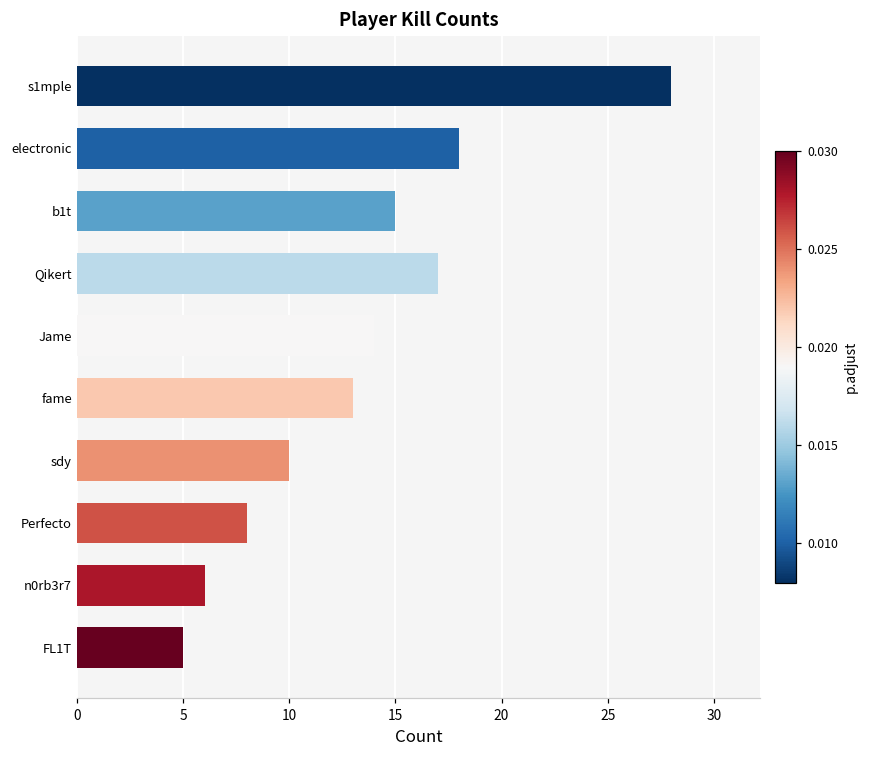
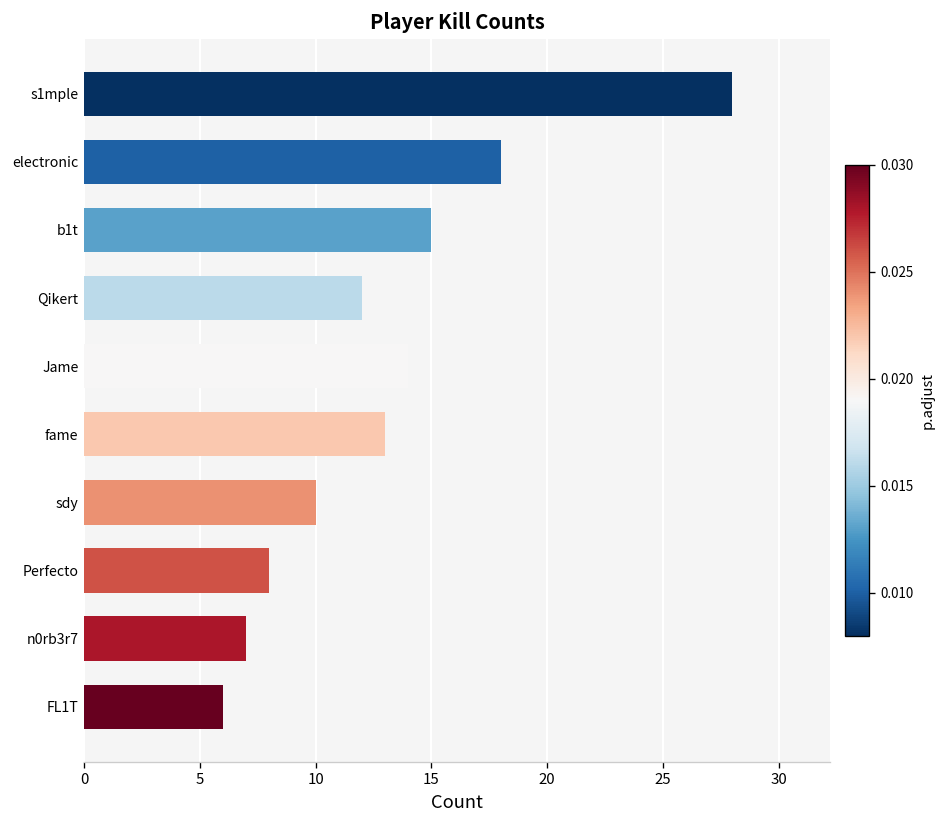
  {
    "s1mple": 28,
    "electronic": 18,
    "b1t": 15,
-   "Qikert": 17,
+   "Qikert": 12,
    "Jame": 14,
    "fame": 13,
    "sdy": 10,
    "Perfecto": 8,
-   "n0rb3r7": 6,
-   "FL1T": 5
+   "n0rb3r7": 7,
+   "FL1T": 6
  }
